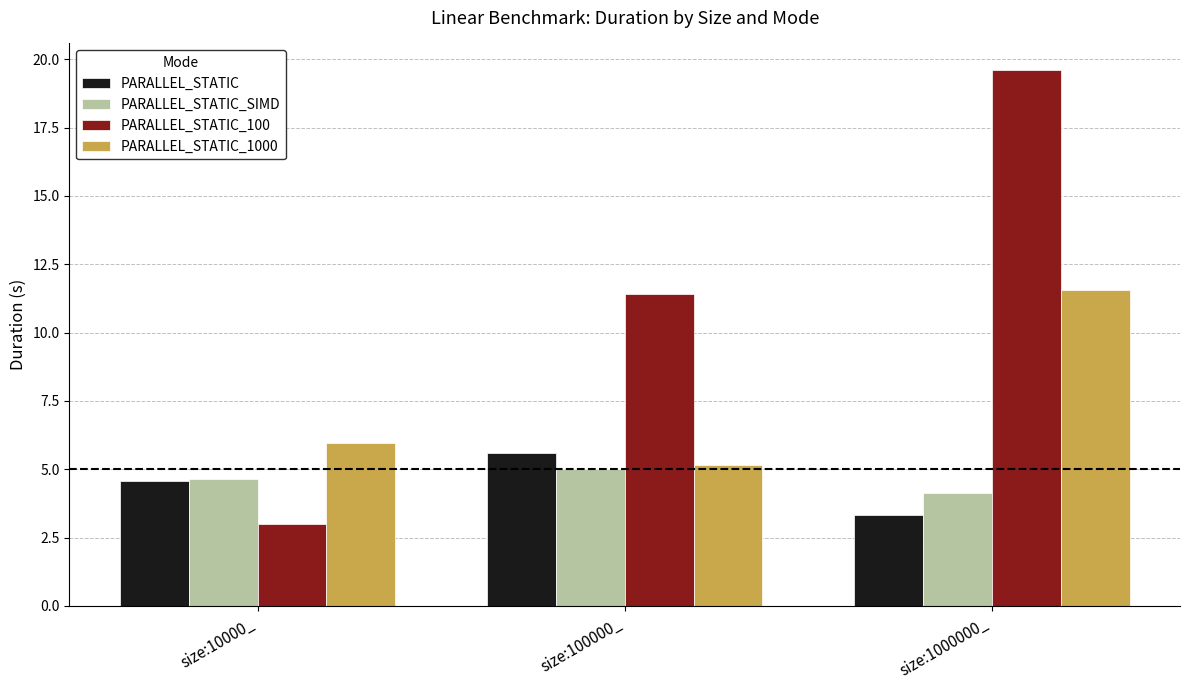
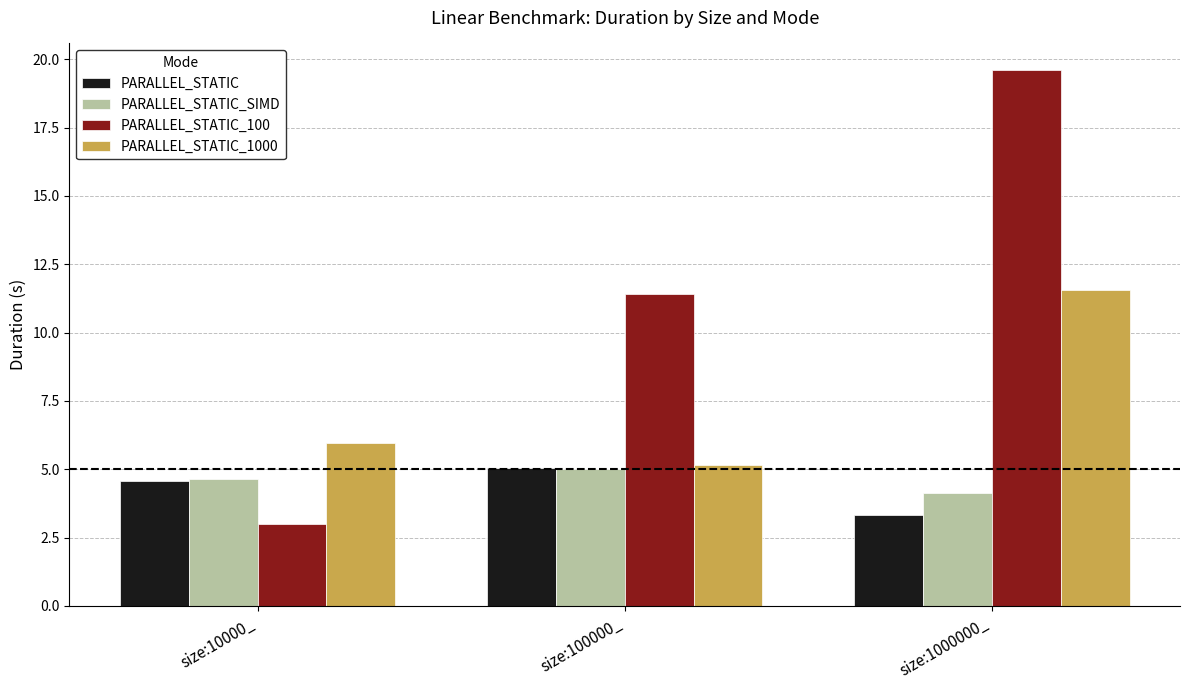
  {
    "PARALLEL_STATIC": {
      "size:10000_": 4.6,
-     "size:100000_": 5.6,
+     "size:100000_": 5.0,
      "size:1000000_": 3.3
    },
    "PARALLEL_STATIC_SIMD": {
      "size:10000_": 4.7,
      "size:100000_": 5.0,
      "size:1000000_": 4.1
    },
    "PARALLEL_STATIC_100": {
      "size:10000_": 3.0,
      "size:100000_": 11.4,
      "size:1000000_": 19.6
    },
    "PARALLEL_STATIC_1000": {
      "size:10000_": 6.0,
      "size:100000_": 5.2,
      "size:1000000_": 11.6
    }
  }
